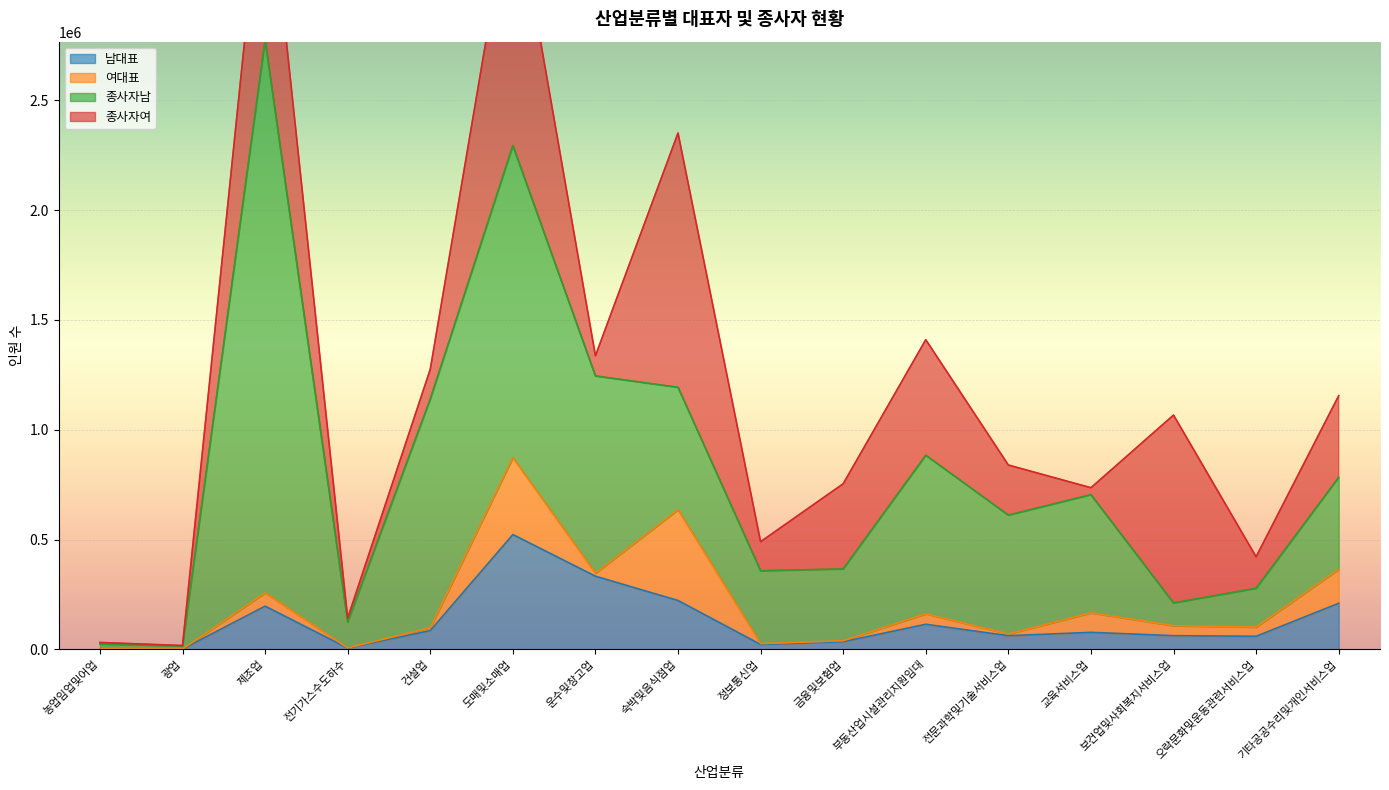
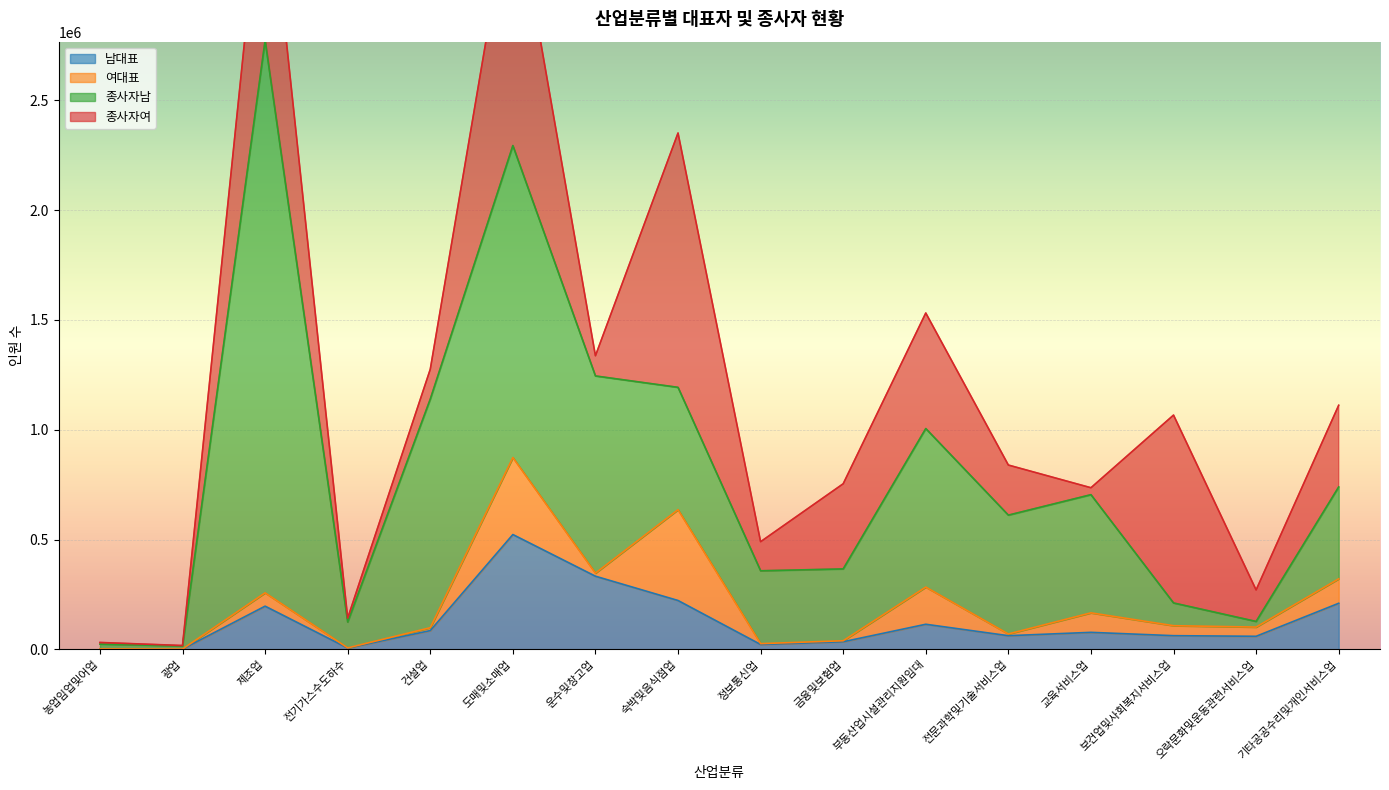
  {
    "남대표": {
      "제조업": 200000,
      "건설업": 90000,
      "도매및소매업": 520000,
      "운수및창고업": 330000,
      "숙박및음식점업": 220000,
      "부동산업시설관리지원임대": 110000,
      "교육서비스업": 80000,
      "보건업및사회복지서비스업": 60000,
      "오락문화및운동관련서비스업": 60000,
      "기타공공수리및개인서비스업": 210000
    },
    "여대표": {
      "제조업": 60000,
      "건설업": 10000,
      "도매및소매업": 350000,
      "운수및창고업": 10000,
      "숙박및음식점업": 410000,
-     "부동산업시설관리지원임대": 50000,
+     "부동산업시설관리지원임대": 170000,
      "교육서비스업": 90000,
      "보건업및사회복지서비스업": 50000,
      "오락문화및운동관련서비스업": 40000,
-     "기타공공수리및개인서비스업": 150000
+     "기타공공수리및개인서비스업": 110000
    },
    "종사자남": {
      "제조업": 2520000,
      "전기가스수도하수": 120000,
      "건설업": 1040000,
      "도매및소매업": 1420000,
      "운수및창고업": 900000,
      "숙박및음식점업": 560000,
      "정보통신업": 330000,
      "금융및보험업": 330000,
      "부동산업시설관리지원임대": 720000,
      "전문과학및기술서비스업": 540000,
      "교육서비스업": 540000,
      "보건업및사회복지서비스업": 100000,
-     "오락문화및운동관련서비스업": 180000,
+     "오락문화및운동관련서비스업": 30000,
      "기타공공수리및개인서비스업": 420000
    },
    "종사자여": {
      "전기가스수도하수": 20000,
      "건설업": 140000,
      "운수및창고업": 90000,
      "숙박및음식점업": 1160000,
      "정보통신업": 130000,
      "금융및보험업": 390000,
      "부동산업시설관리지원임대": 530000,
      "전문과학및기술서비스업": 230000,
      "교육서비스업": 30000,
      "보건업및사회복지서비스업": 860000,
      "오락문화및운동관련서비스업": 140000,
      "기타공공수리및개인서비스업": 370000
    }
  }
